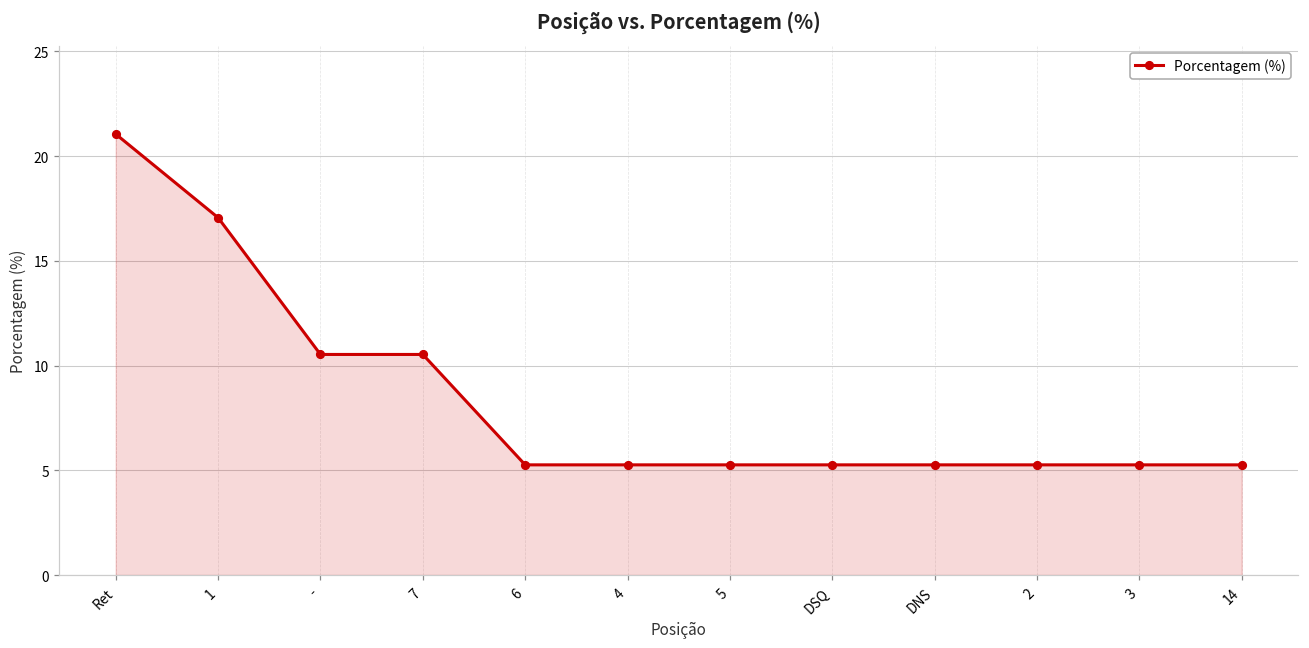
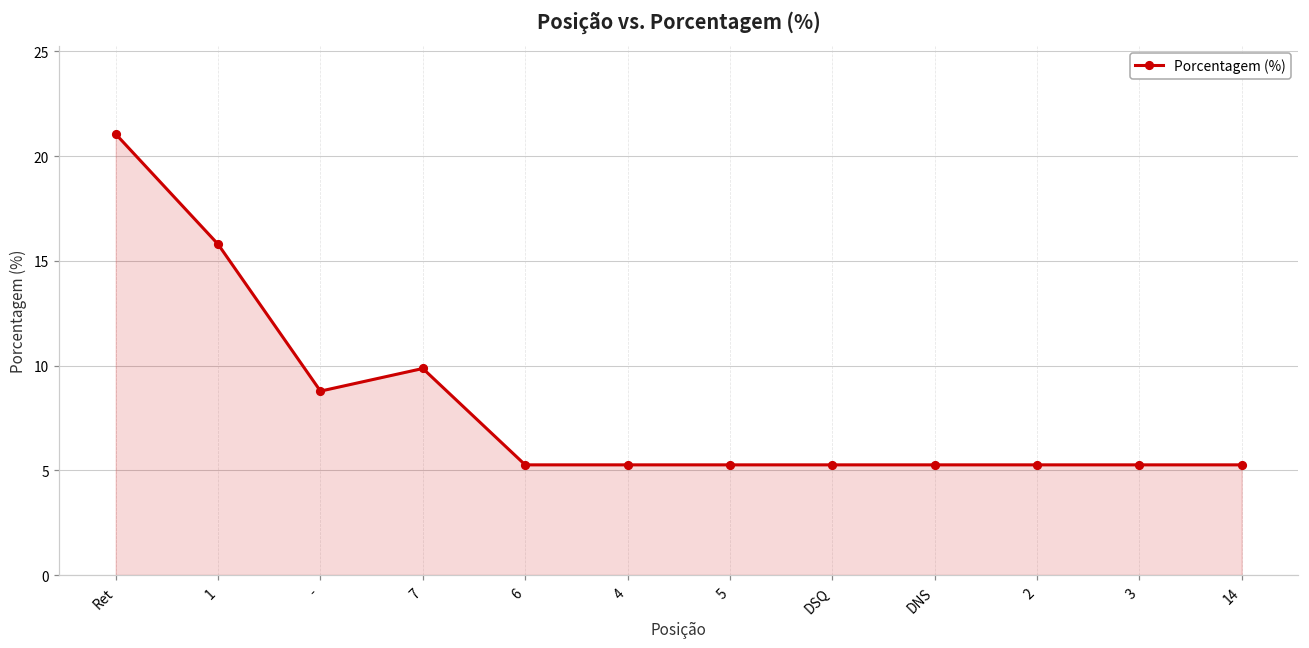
  {
    "Ret": 21.1,
-   "1": 17.1,
-   "-": 10.5,
-   "7": 10.5,
+   "1": 15.8,
+   "-": 8.8,
+   "7": 9.9,
    "6": 5.3,
    "4": 5.3,
    "5": 5.3,
    "DSQ": 5.3,
    "DNS": 5.3,
    "2": 5.3,
    "3": 5.3,
    "14": 5.3
  }
